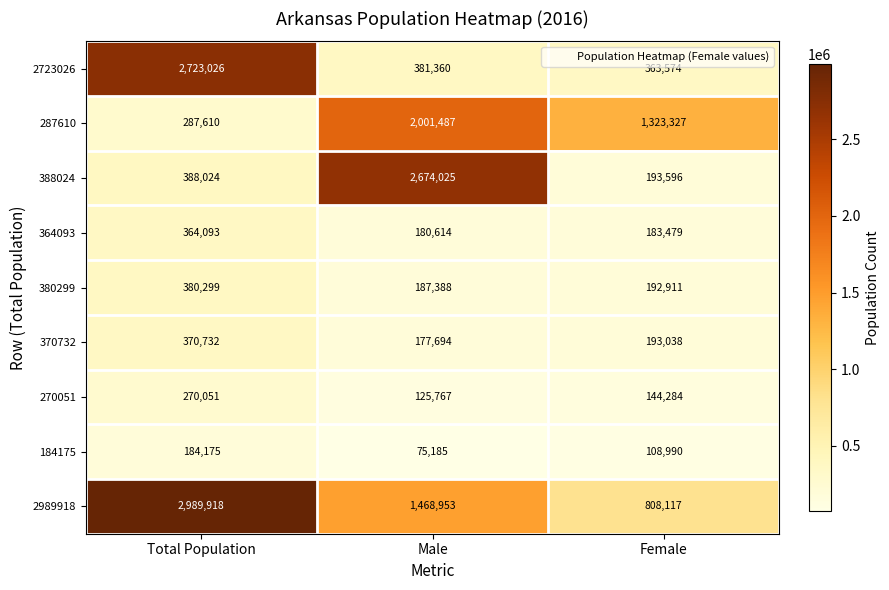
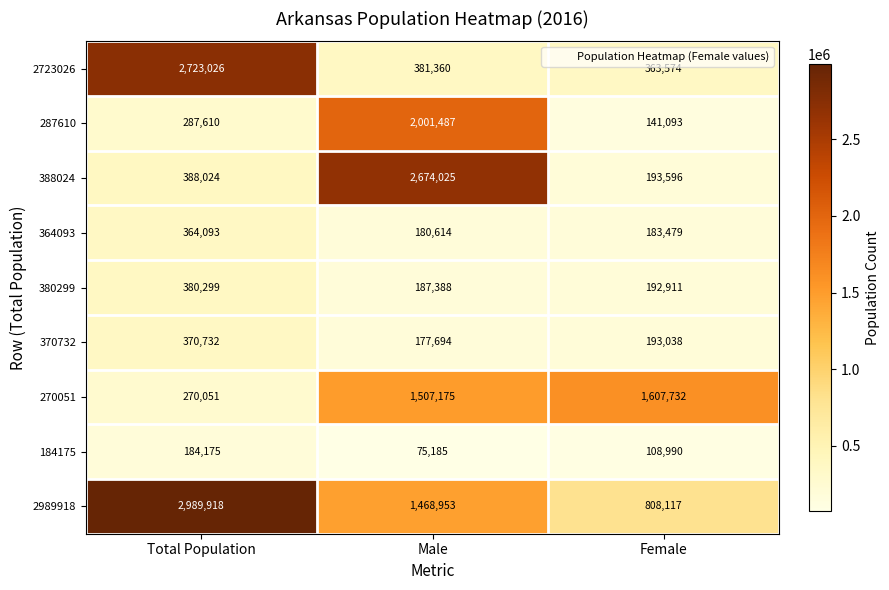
  {
    "2723026": {
      "Total Population": "2,723,026",
      "Male": "381,360"
    },
    "287610": {
      "Total Population": "287,610",
      "Male": "2,001,487",
-     "Female": "1,323,327"
+     "Female": "141,093"
    },
    "388024": {
      "Total Population": "388,024",
      "Male": "2,674,025",
      "Female": "193,596"
    },
    "364093": {
      "Total Population": "364,093",
      "Male": "180,614",
      "Female": "183,479"
    },
    "380299": {
      "Total Population": "380,299",
      "Male": "187,388",
      "Female": "192,911"
    },
    "370732": {
      "Total Population": "370,732",
      "Male": "177,694",
      "Female": "193,038"
    },
    "270051": {
      "Total Population": "270,051",
-     "Male": "125,767",
-     "Female": "144,284"
+     "Male": "1,507,175",
+     "Female": "1,607,732"
    },
    "184175": {
      "Total Population": "184,175",
      "Male": "75,185",
      "Female": "108,990"
    },
    "2989918": {
      "Total Population": "2,989,918",
      "Male": "1,468,953",
      "Female": "808,117"
    }
  }
